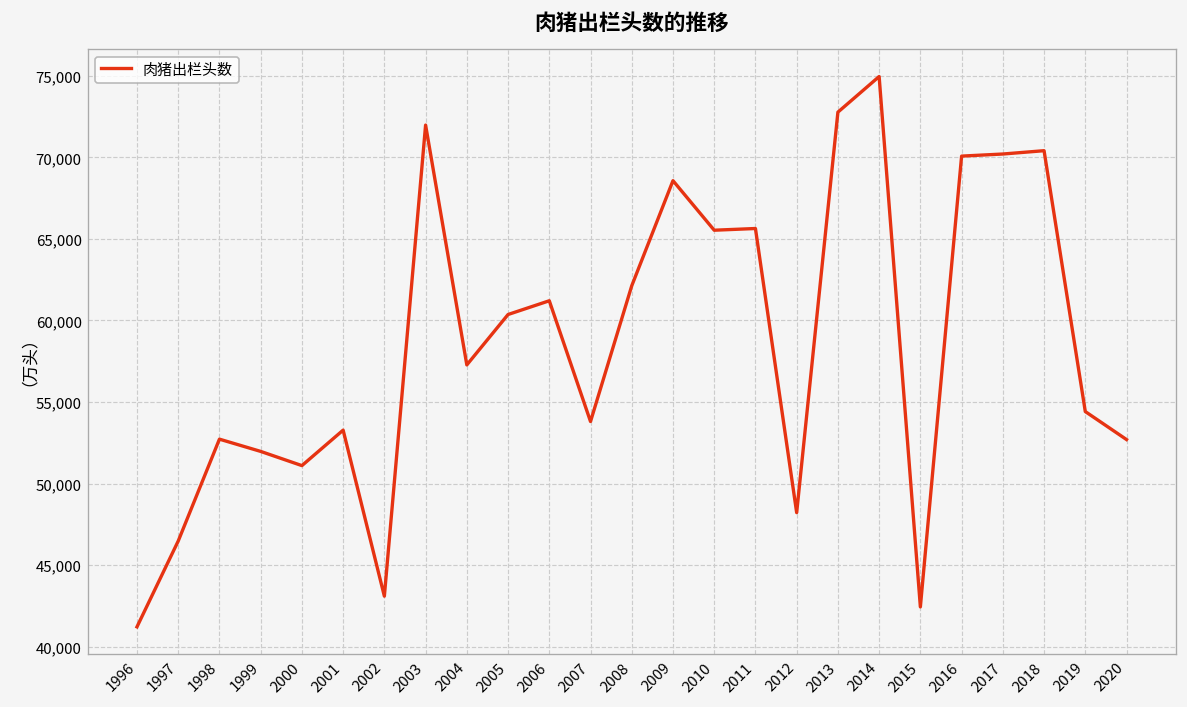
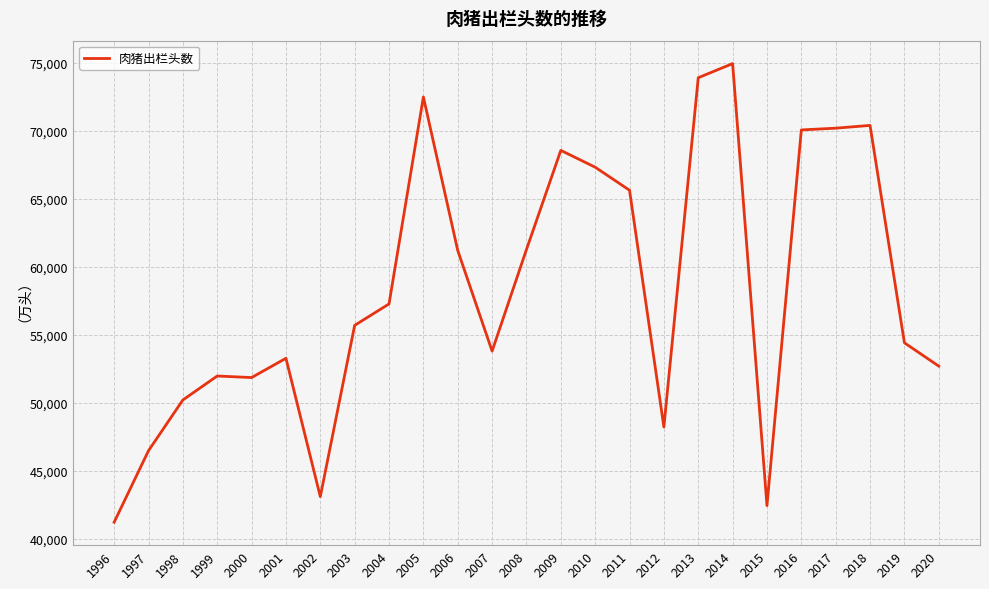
  {
    "1996": "41,200",
    "1997": "46,500",
-   "1998": "52,700",
+   "1998": "50,200",
    "1999": "52,000",
-   "2000": "51,100",
+   "2000": "51,900",
    "2001": "53,300",
    "2002": "43,100",
-   "2003": "72,000",
+   "2003": "55,700",
    "2004": "57,300",
-   "2005": "60,400",
+   "2005": "72,500",
    "2006": "61,200",
    "2007": "53,800",
-   "2008": "62,100",
+   "2008": "61,300",
    "2009": "68,600",
-   "2010": "65,500",
+   "2010": "67,300",
    "2011": "65,600",
    "2012": "48,200",
-   "2013": "72,800",
+   "2013": "73,900",
    "2014": "75,000",
    "2015": "42,400",
    "2016": "70,100",
    "2017": "70,200",
    "2018": "70,400",
    "2019": "54,400",
    "2020": "52,700"
  }
